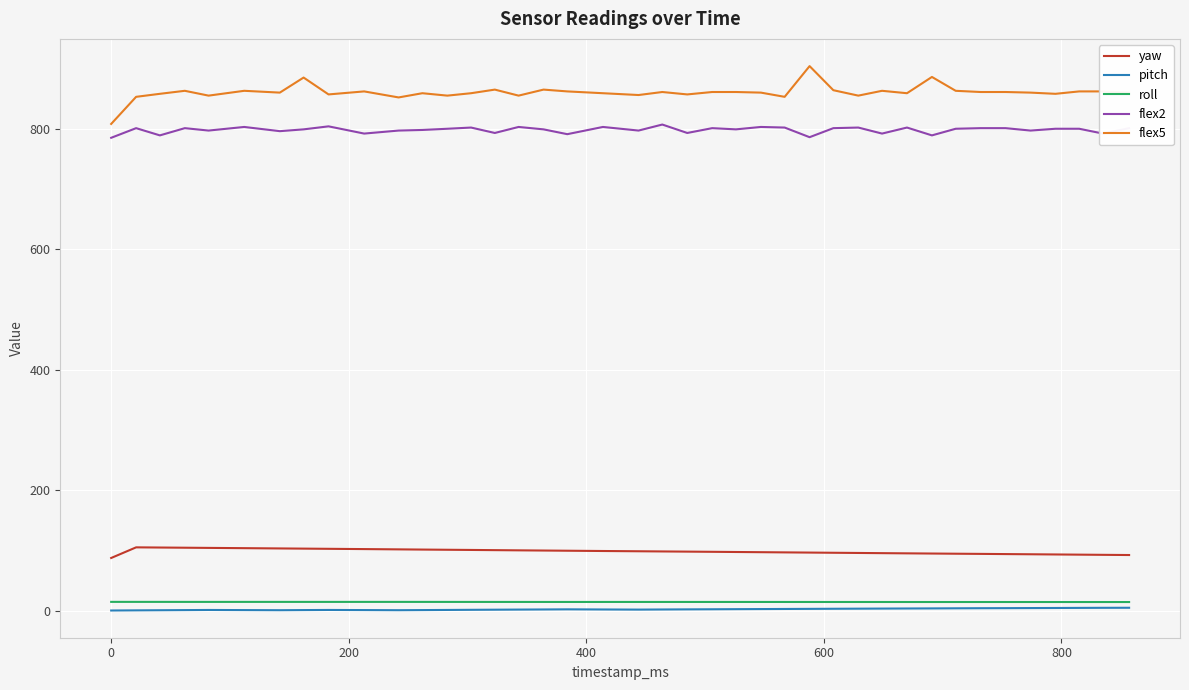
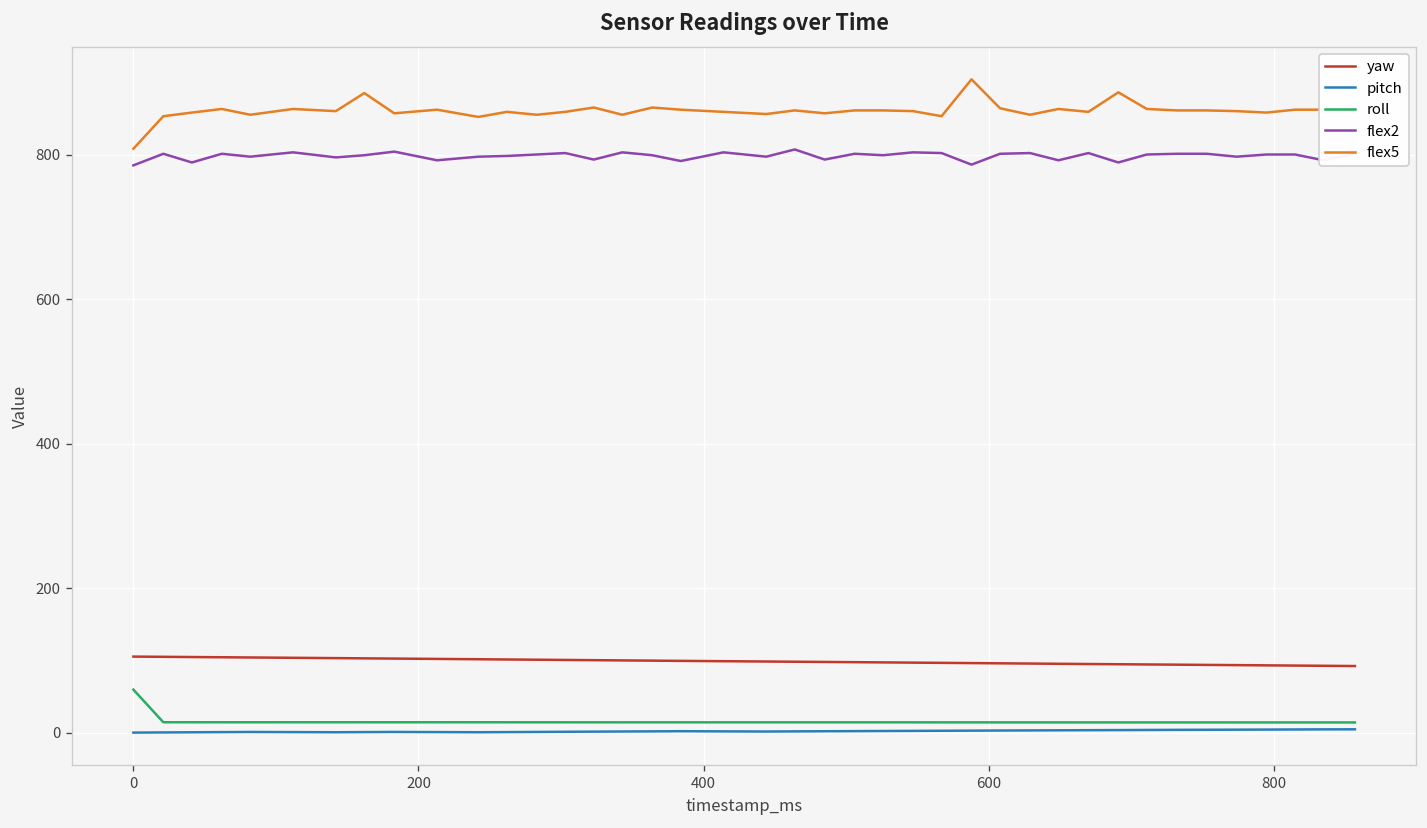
  {
    "yaw": {
-     "0": 90
+     "0": 110
    },
    "pitch": {
      "0": 0
    },
    "roll": {
-     "0": 10
+     "0": 60
    },
    "flex2": {
      "0": 790
    },
    "flex5": {
      "0": 810
    }
  }
